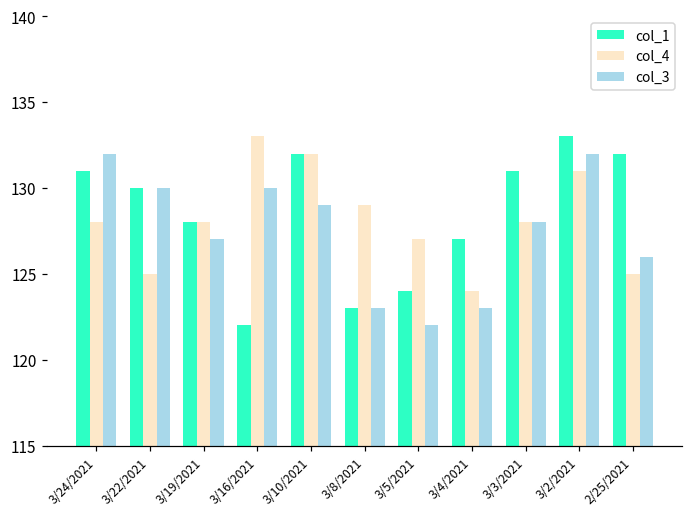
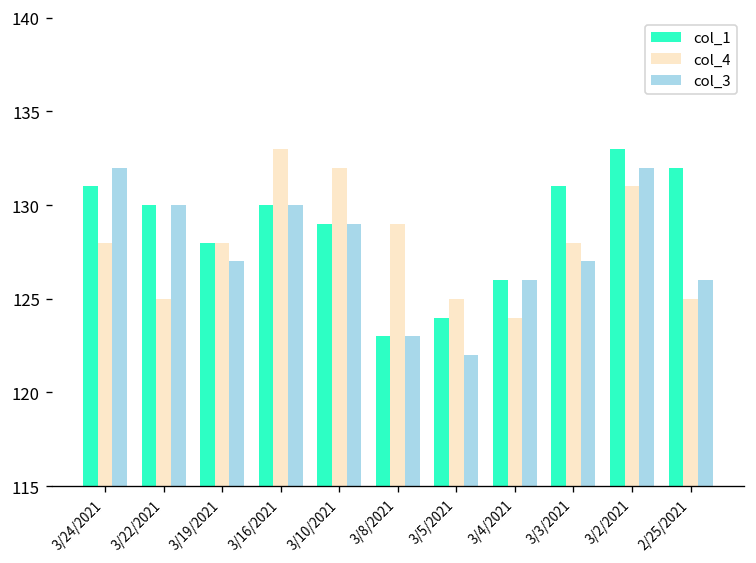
  {
    "col_1": {
      "3/24/2021": 131,
      "3/22/2021": 130,
      "3/19/2021": 128,
-     "3/16/2021": 122,
-     "3/10/2021": 132,
+     "3/16/2021": 130,
+     "3/10/2021": 129,
      "3/8/2021": 123,
      "3/5/2021": 124,
-     "3/4/2021": 127,
+     "3/4/2021": 126,
      "3/3/2021": 131,
      "3/2/2021": 133,
      "2/25/2021": 132
    },
    "col_4": {
      "3/24/2021": 128,
      "3/22/2021": 125,
      "3/19/2021": 128,
      "3/16/2021": 133,
      "3/10/2021": 132,
      "3/8/2021": 129,
-     "3/5/2021": 127,
+     "3/5/2021": 125,
      "3/4/2021": 124,
      "3/3/2021": 128,
      "3/2/2021": 131,
      "2/25/2021": 125
    },
    "col_3": {
      "3/24/2021": 132,
      "3/22/2021": 130,
      "3/19/2021": 127,
      "3/16/2021": 130,
      "3/10/2021": 129,
      "3/8/2021": 123,
      "3/5/2021": 122,
-     "3/4/2021": 123,
-     "3/3/2021": 128,
+     "3/4/2021": 126,
+     "3/3/2021": 127,
      "3/2/2021": 132,
      "2/25/2021": 126
    }
  }
